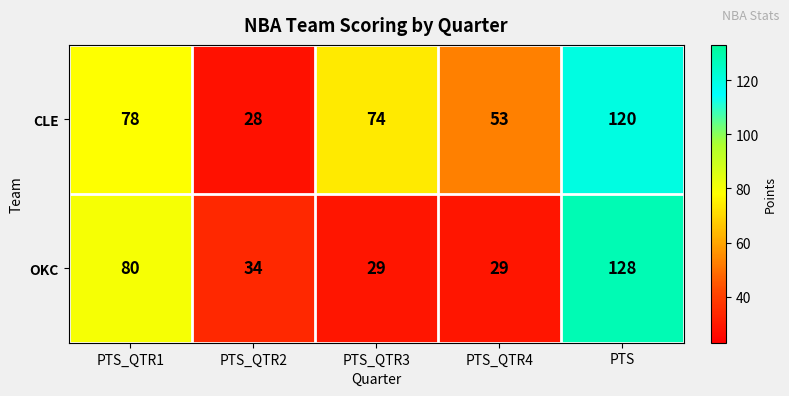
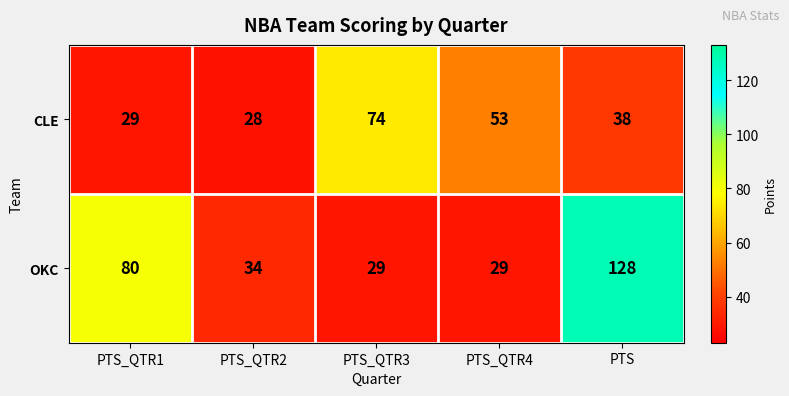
  {
    "CLE": {
-     "PTS_QTR1": 78,
+     "PTS_QTR1": 29,
      "PTS_QTR2": 28,
      "PTS_QTR3": 74,
      "PTS_QTR4": 53,
-     "PTS": 120
+     "PTS": 38
    },
    "OKC": {
      "PTS_QTR1": 80,
      "PTS_QTR2": 34,
      "PTS_QTR3": 29,
      "PTS_QTR4": 29,
      "PTS": 128
    }
  }
